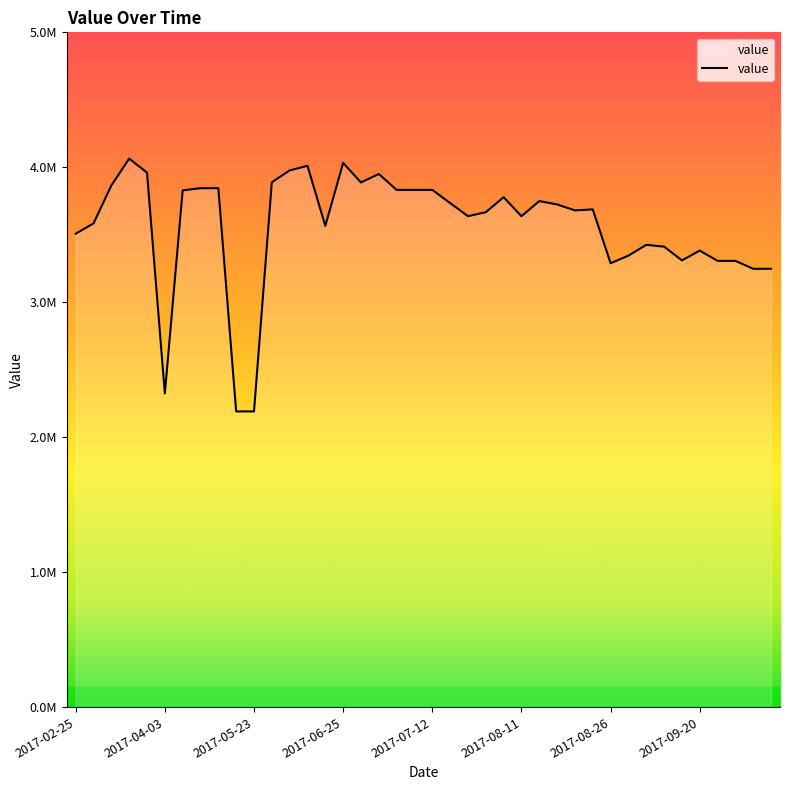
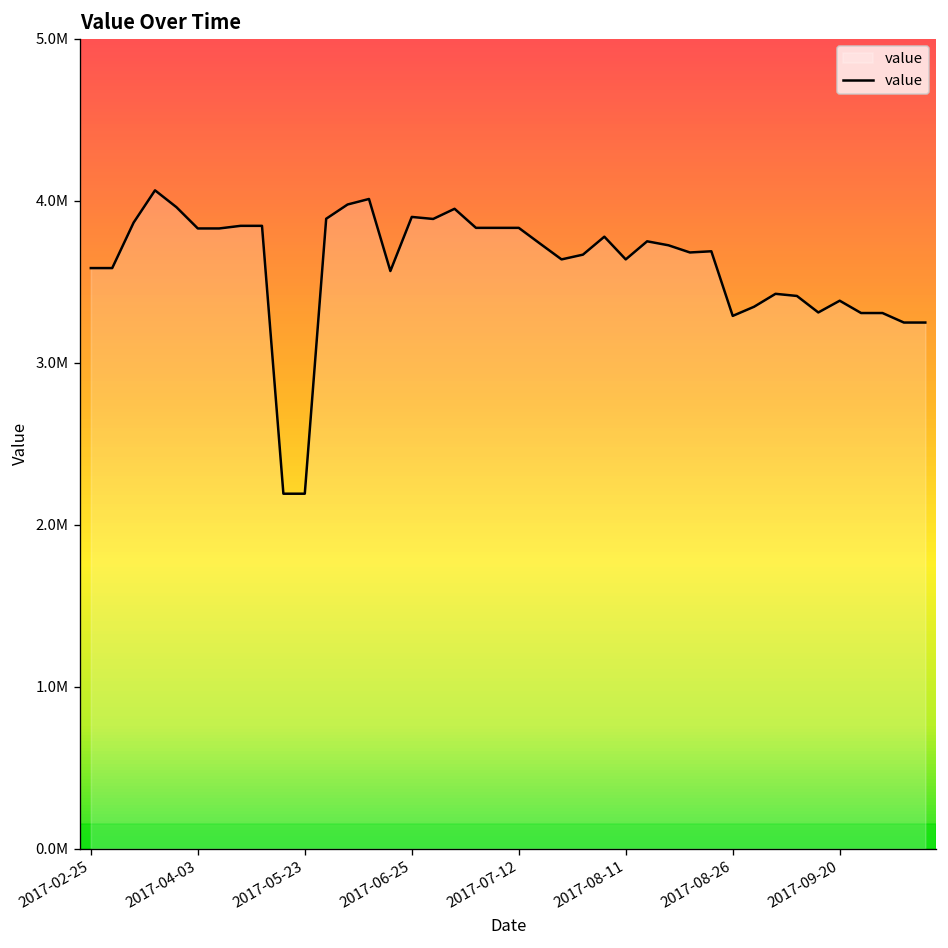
  {
-   "2017-02-25": 3510000,
-   "2017-04-03": 2320000,
+   "2017-02-25": 3580000,
+   "2017-04-03": 3830000,
    "2017-05-23": 2190000,
-   "2017-06-25": 4030000,
+   "2017-06-25": 3900000,
    "2017-07-12": 3830000,
    "2017-08-11": 3640000,
    "2017-08-26": 3290000,
    "2017-09-20": 3380000
  }
